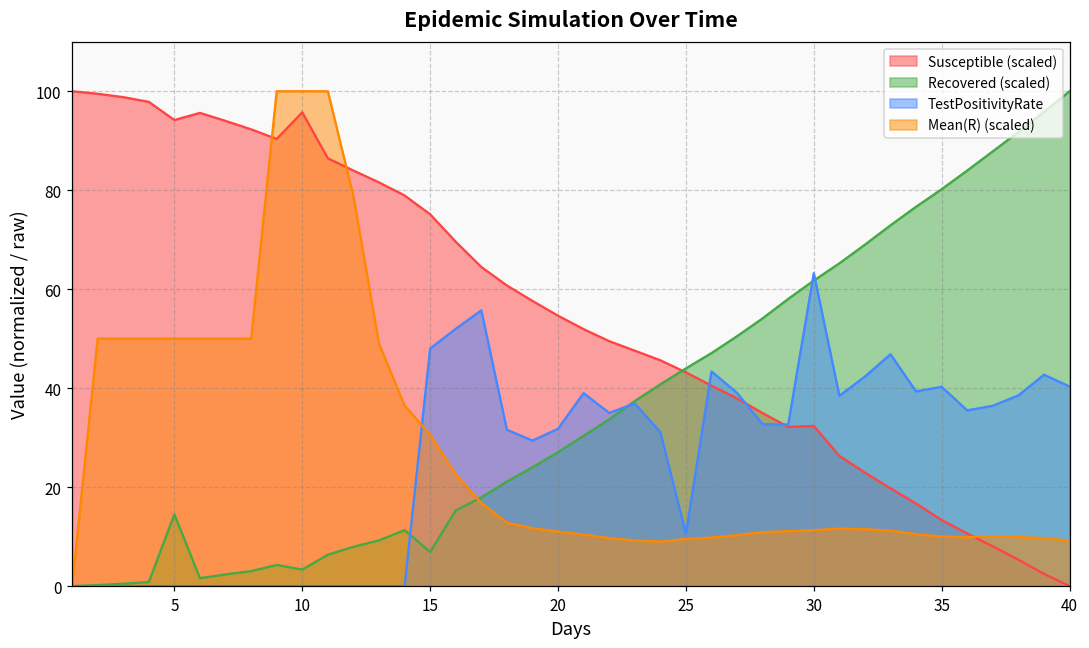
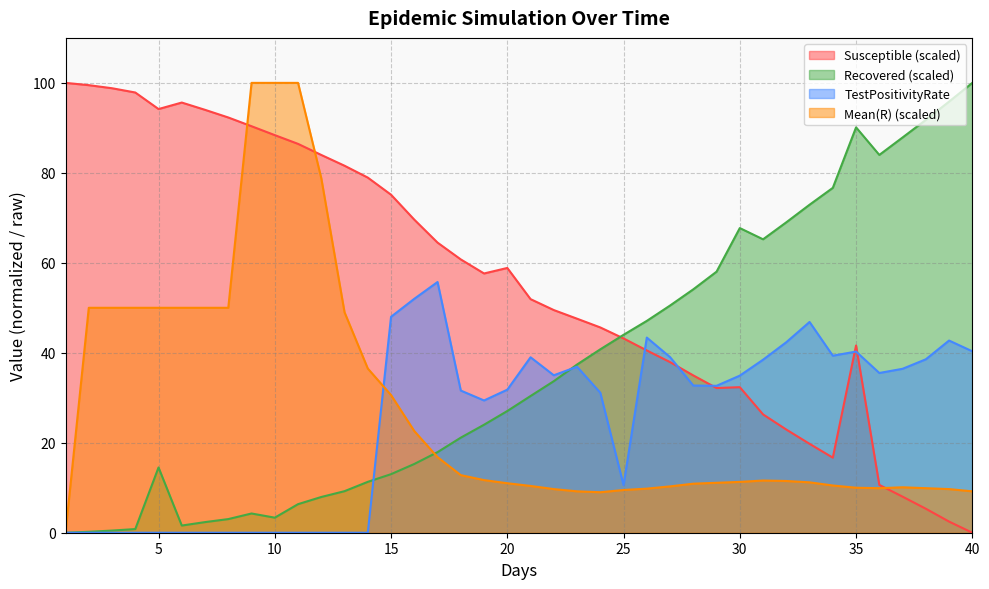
  {
    "Susceptible (scaled)": {
      "5": 94,
-     "10": 96,
+     "10": 88,
      "15": 75,
-     "20": 55,
+     "20": 59,
      "25": 43,
      "30": 32,
-     "35": 13,
+     "35": 42,
      "40": 0
    },
    "Recovered (scaled)": {
      "5": 15,
      "10": 3,
-     "15": 7,
+     "15": 13,
      "20": 27,
      "25": 44,
-     "30": 62,
-     "35": 80,
+     "30": 68,
+     "35": 90,
      "40": 100
    },
    "TestPositivityRate": {
      "5": 0,
      "10": 0,
      "15": 48,
      "20": 32,
      "25": 11,
-     "30": 63,
+     "30": 35,
      "35": 40,
      "40": 40
    },
    "Mean(R) (scaled)": {
      "5": 50,
      "10": 100,
      "15": 31,
      "20": 11,
      "25": 10,
      "30": 11,
      "35": 10,
      "40": 9
    }
  }
